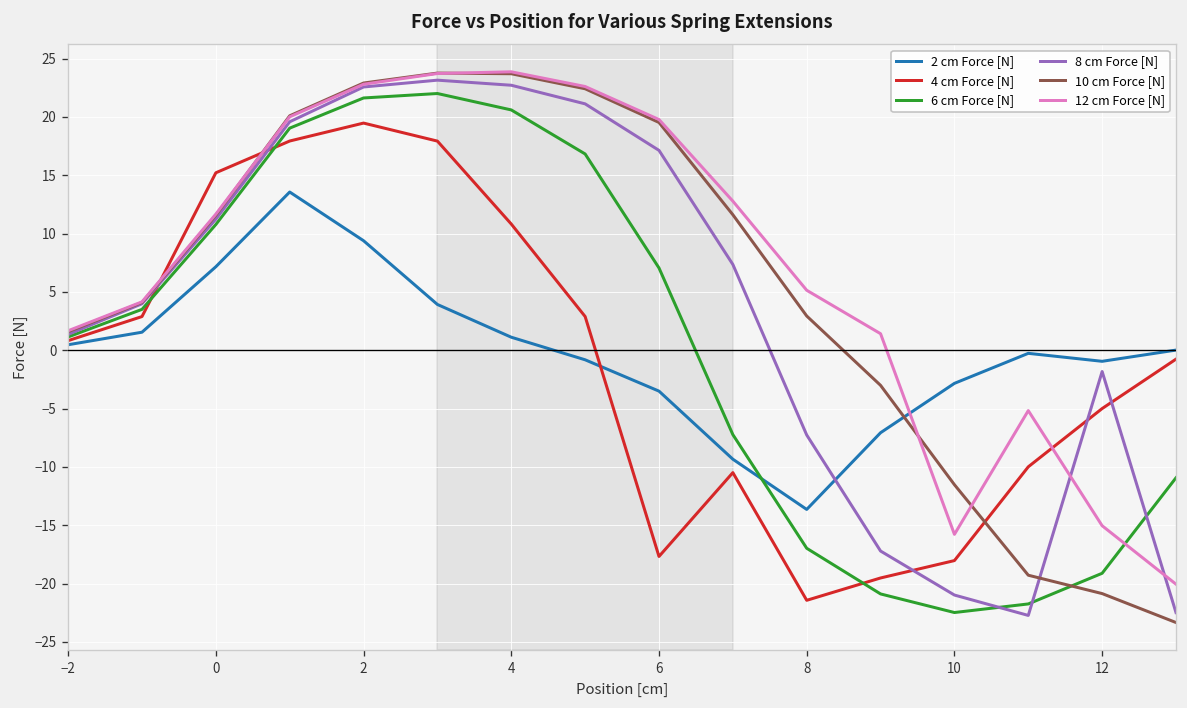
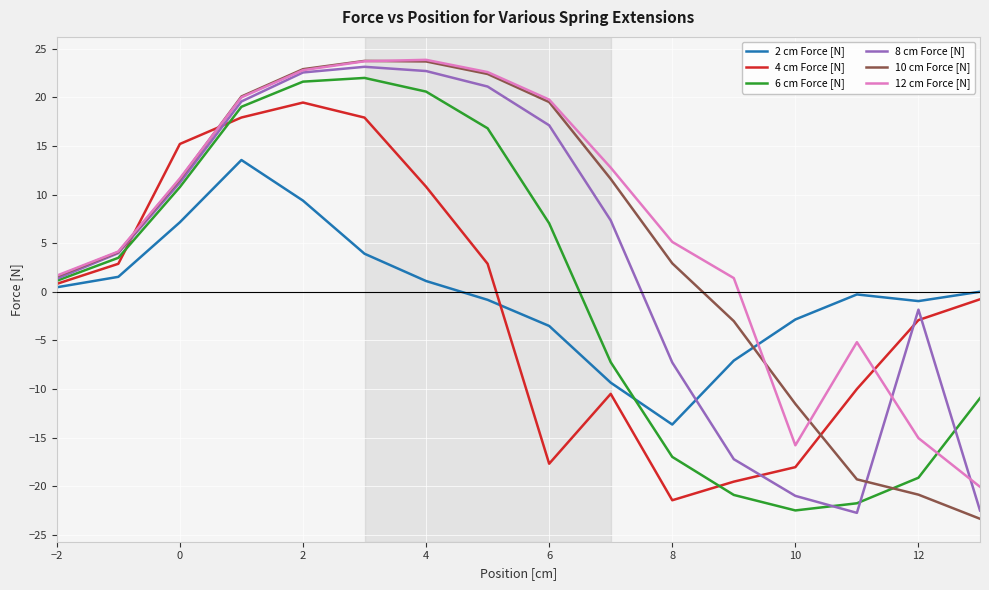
  {
    "2 cm Force [N]": {
      "−2": 0,
      "0": 7,
      "2": 9,
      "4": 1,
      "6": -4,
      "8": -14,
      "10": -3,
      "12": -1
    },
    "4 cm Force [N]": {
      "−2": 1,
      "0": 15,
      "2": 19,
      "4": 11,
      "6": -18,
      "8": -21,
      "10": -18,
-     "12": -5
+     "12": -3
    },
    "6 cm Force [N]": {
      "0": 11,
      "2": 22,
      "4": 21,
      "6": 7,
      "8": -17,
      "10": -22,
      "12": -19
    },
    "8 cm Force [N]": {
      "0": 11,
      "4": 23,
      "6": 17,
      "8": -7,
      "10": -21,
      "12": -2
    },
    "10 cm Force [N]": {
      "8": 3,
      "10": -12,
      "12": -21
    },
    "12 cm Force [N]": {
      "8": 5,
      "10": -16,
      "12": -15
    }
  }
